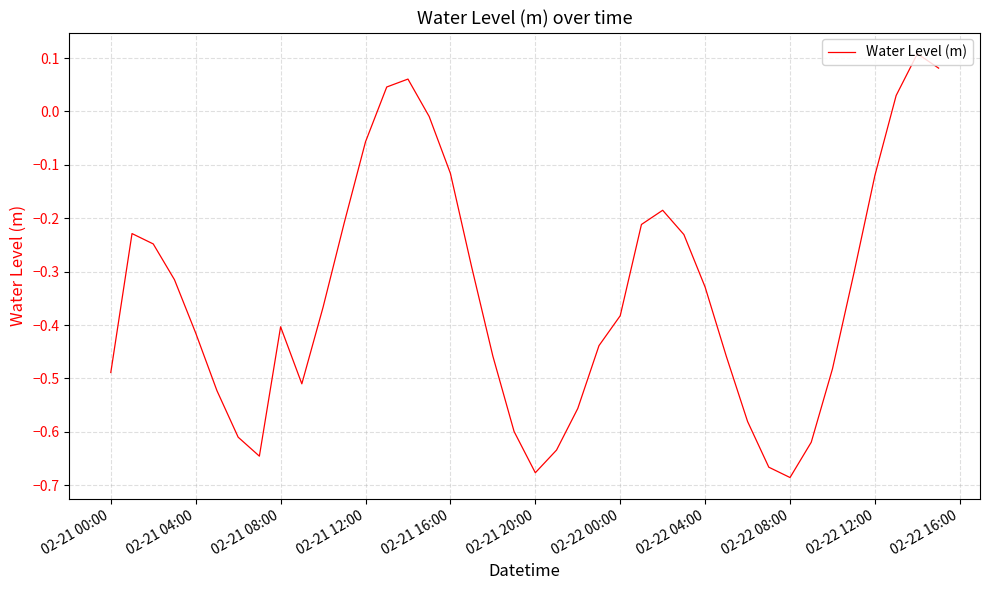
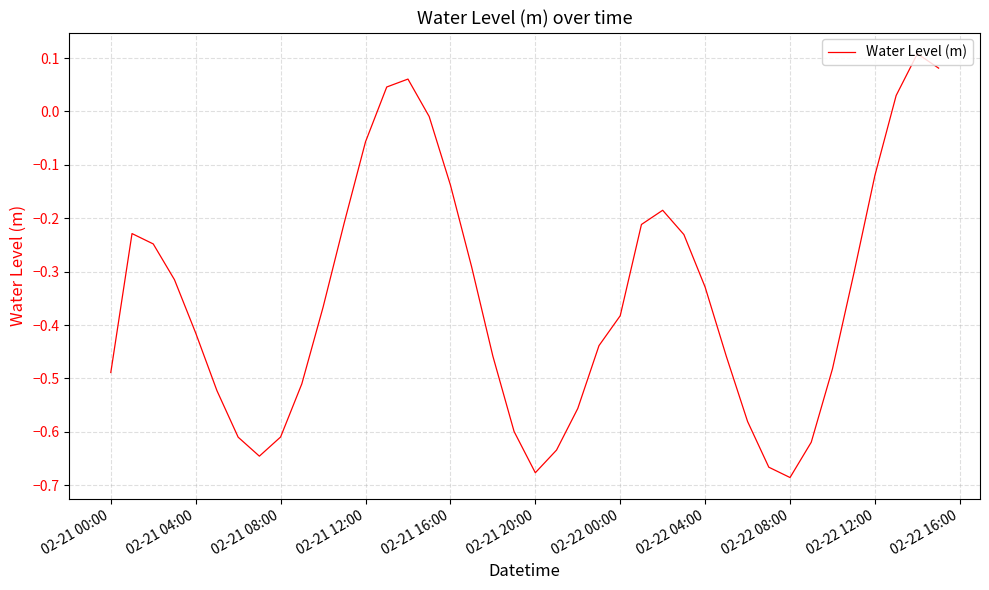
  {
    "02-21 00:00": -0.49,
    "02-21 04:00": -0.41,
-   "02-21 08:00": -0.40,
+   "02-21 08:00": -0.61,
    "02-21 12:00": -0.06,
-   "02-21 16:00": -0.12,
+   "02-21 16:00": -0.14,
    "02-21 20:00": -0.68,
    "02-22 00:00": -0.38,
    "02-22 04:00": -0.33,
    "02-22 08:00": -0.69,
    "02-22 12:00": -0.12
  }
